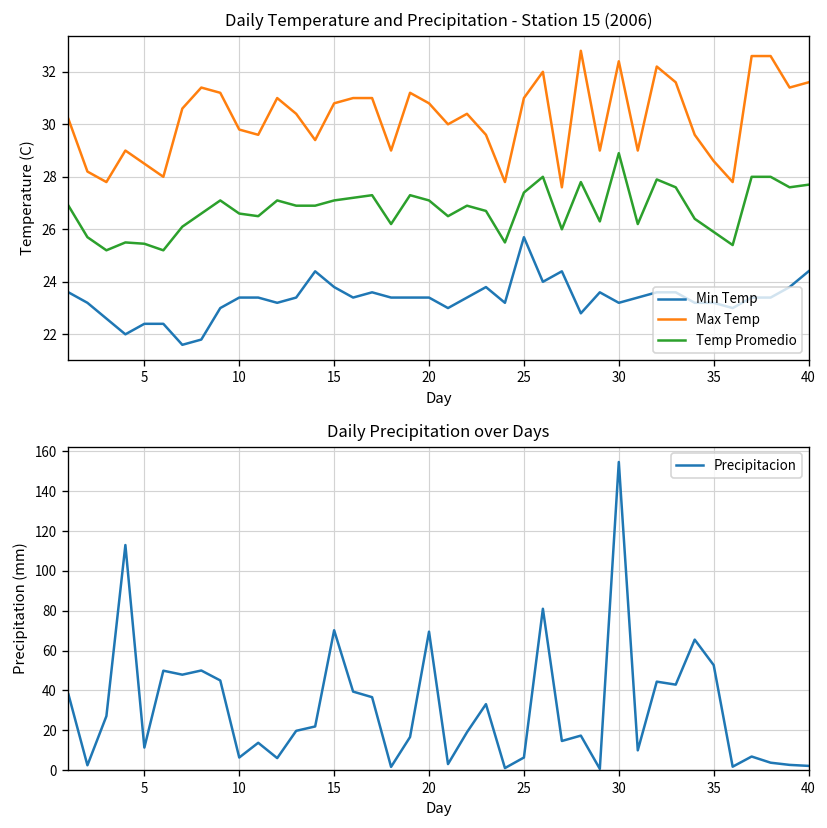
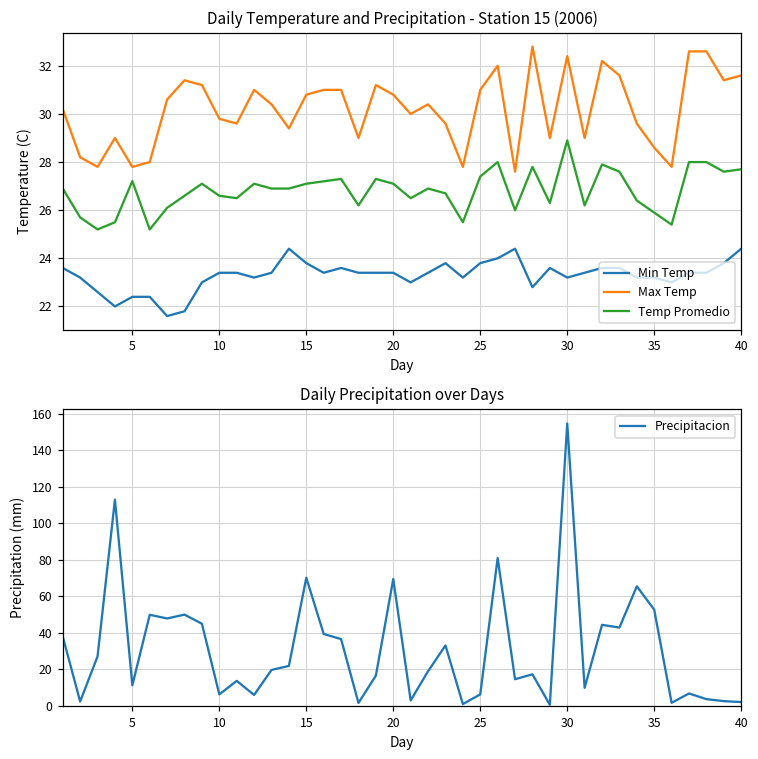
  {
    "Daily Temperature and Precipitation - Station 15 (2006)": {
      "Min Temp": {
        "5": 22.4,
        "10": 23.4,
        "15": 23.8,
        "20": 23.4,
-       "25": 25.7,
+       "25": 23.8,
        "30": 23.2,
        "40": 24.4
      },
      "Max Temp": {
-       "5": 28.5,
+       "5": 27.8,
        "10": 29.8,
        "15": 30.8,
        "20": 30.8,
        "25": 31.0,
        "30": 32.4,
        "35": 28.6,
        "40": 31.6
      },
      "Temp Promedio": {
-       "5": 25.5,
+       "5": 27.2,
        "10": 26.6,
        "15": 27.1,
        "20": 27.1,
        "25": 27.4,
        "30": 28.9,
        "35": 25.9,
        "40": 27.7
      }
    },
    "Daily Precipitation over Days": {
      "5": 11,
      "10": 6,
      "15": 70,
      "20": 70,
      "25": 6,
      "30": 155,
      "35": 53,
      "40": 2
    }
  }
